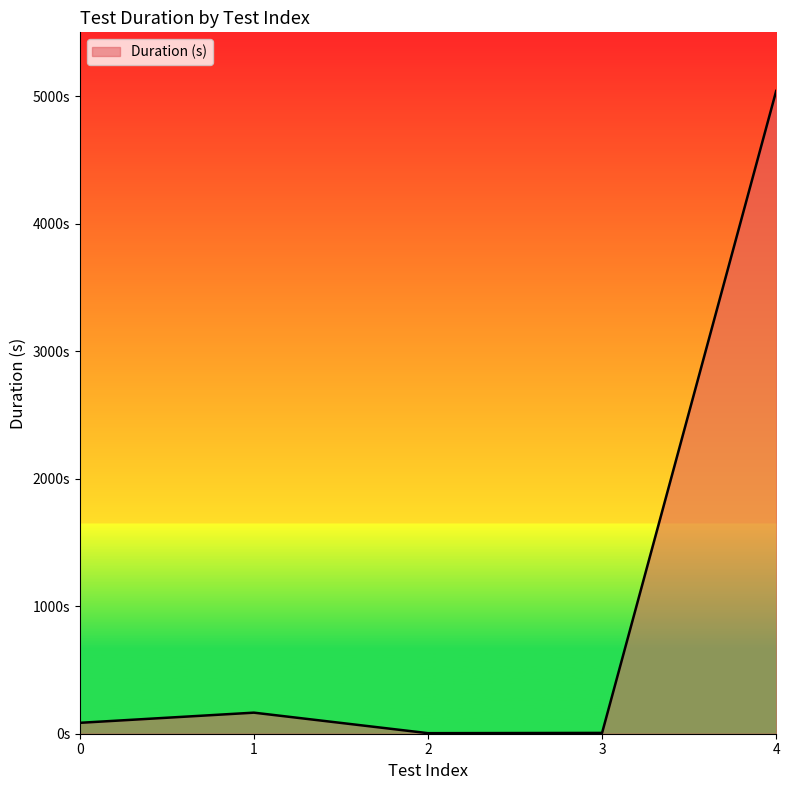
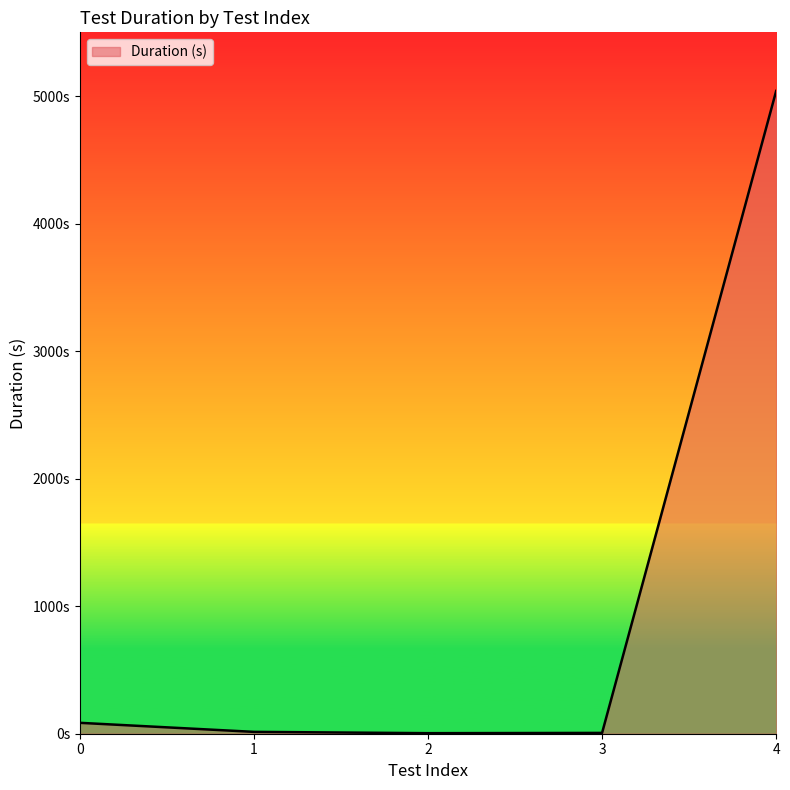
  {
    "0": "90s",
-   "1": "170s",
+   "1": "10s",
    "2": "0s",
    "3": "10s",
    "4": "5040s"
  }
